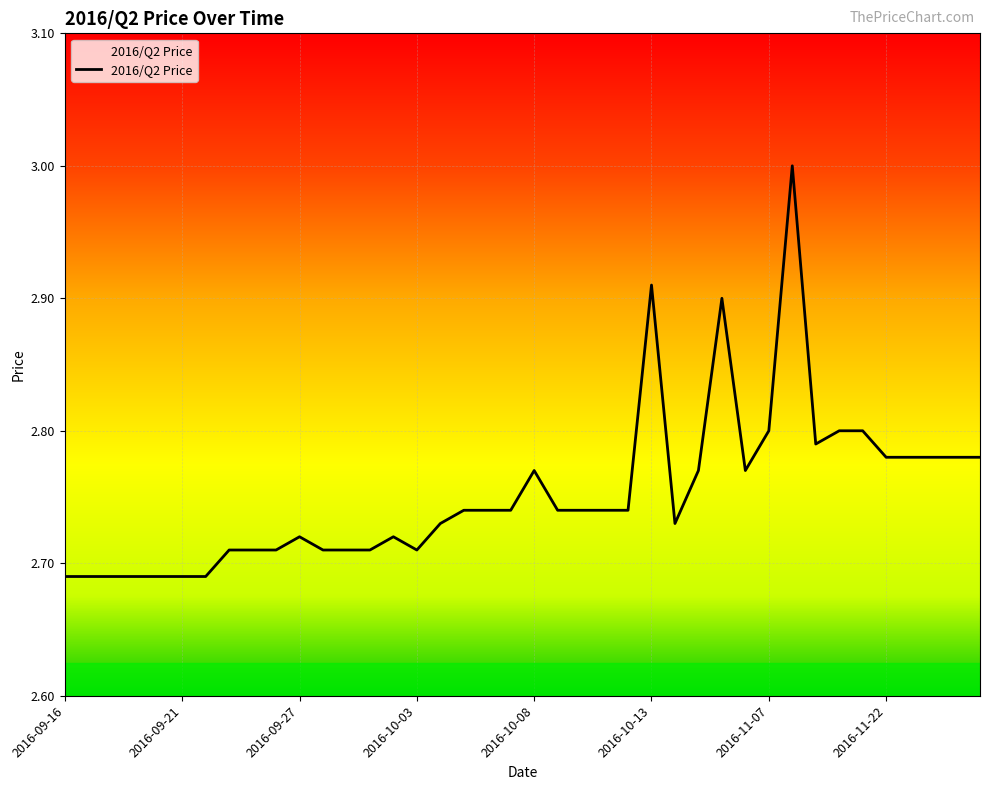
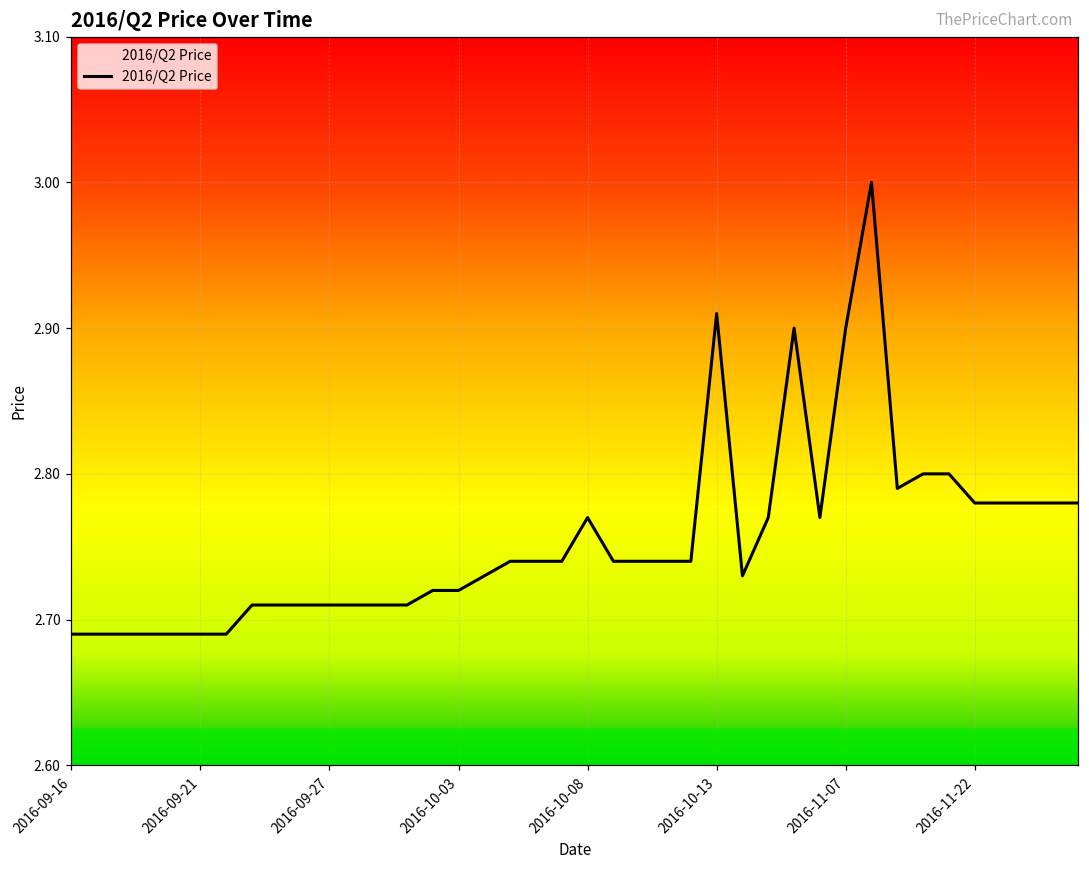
  {
    "2016-09-16": 2.69,
    "2016-09-21": 2.69,
-   "2016-09-27": 2.72,
-   "2016-10-03": 2.71,
+   "2016-09-27": 2.71,
+   "2016-10-03": 2.72,
    "2016-10-08": 2.77,
    "2016-10-13": 2.91,
-   "2016-11-07": 2.8,
+   "2016-11-07": 2.9,
    "2016-11-22": 2.78
  }
